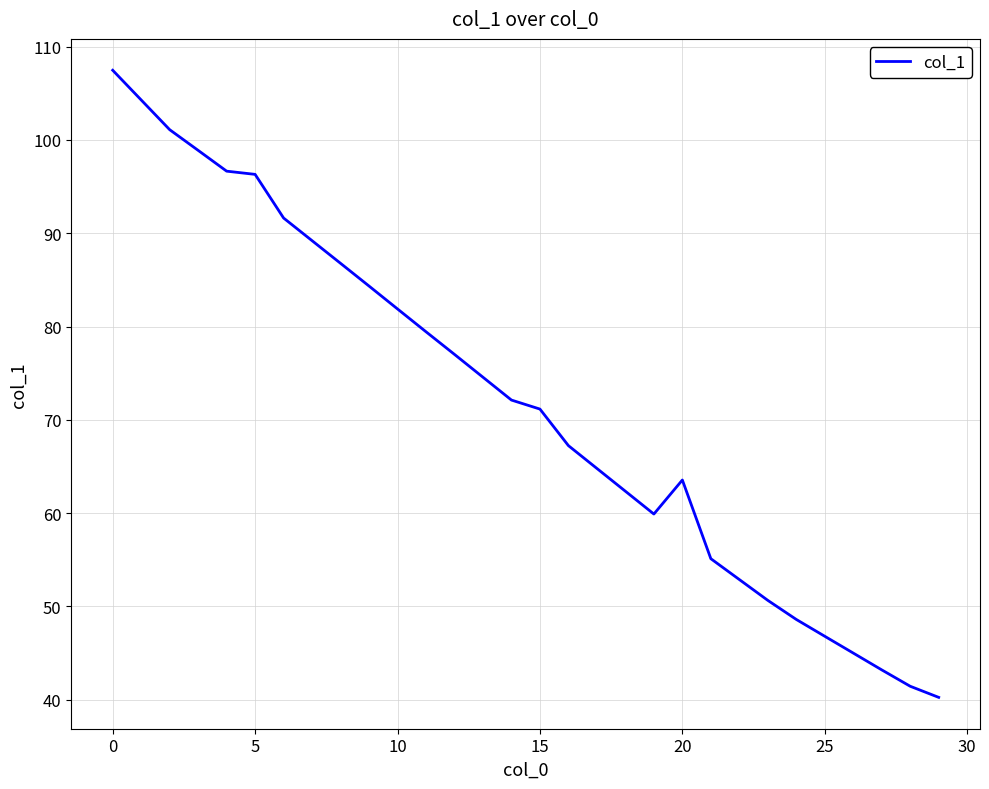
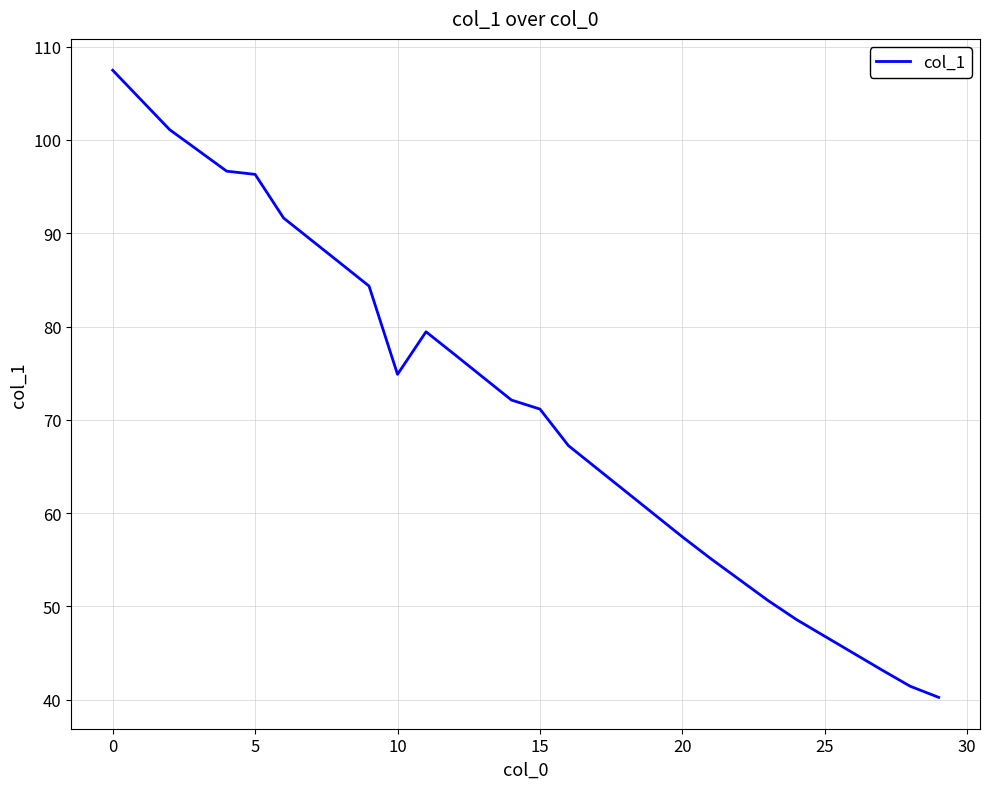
  {
    "0": 107,
    "5": 96,
-   "10": 82,
+   "10": 75,
    "15": 71,
-   "20": 64,
+   "20": 57,
    "25": 47
  }
